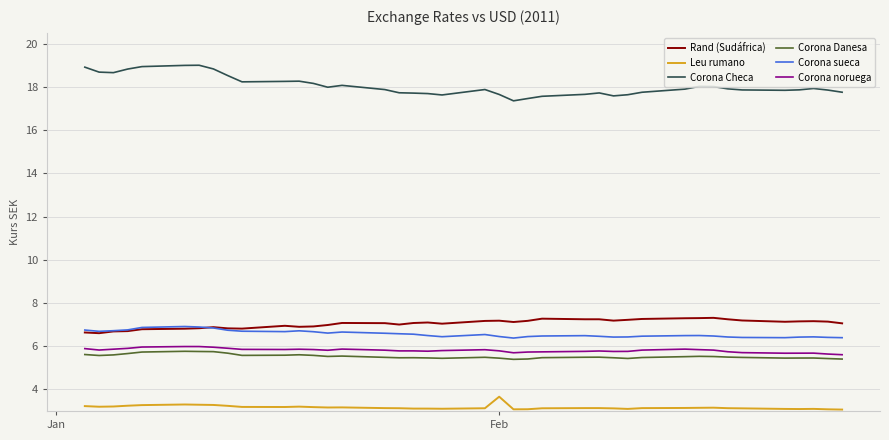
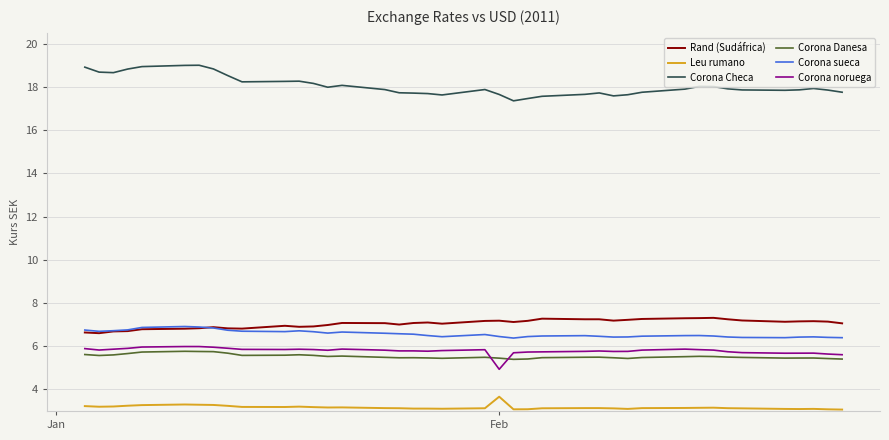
  {
    "Rand (Sudáfrica)": {
      "Feb": 7.2
    },
    "Leu rumano": {
      "Feb": 3.7
    },
    "Corona sueca": {
      "Feb": 6.4
    },
    "Corona noruega": {
-     "Feb": 5.8
+     "Feb": 4.9
    }
  }
